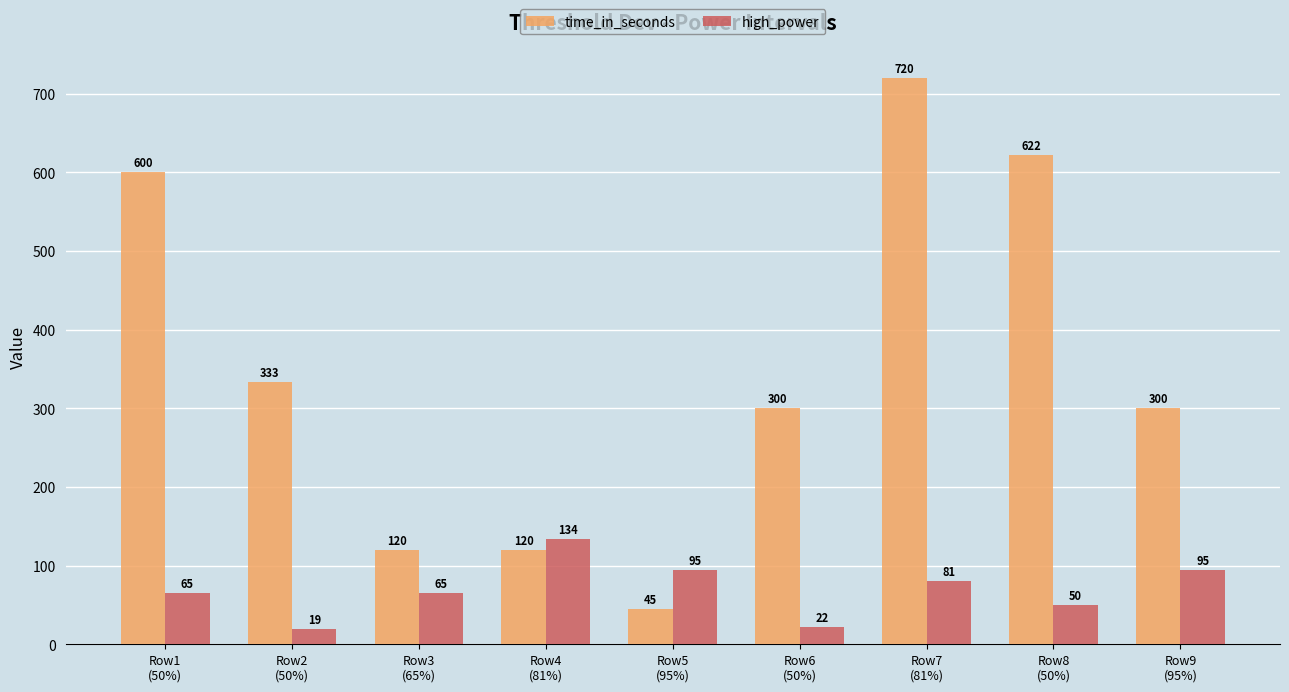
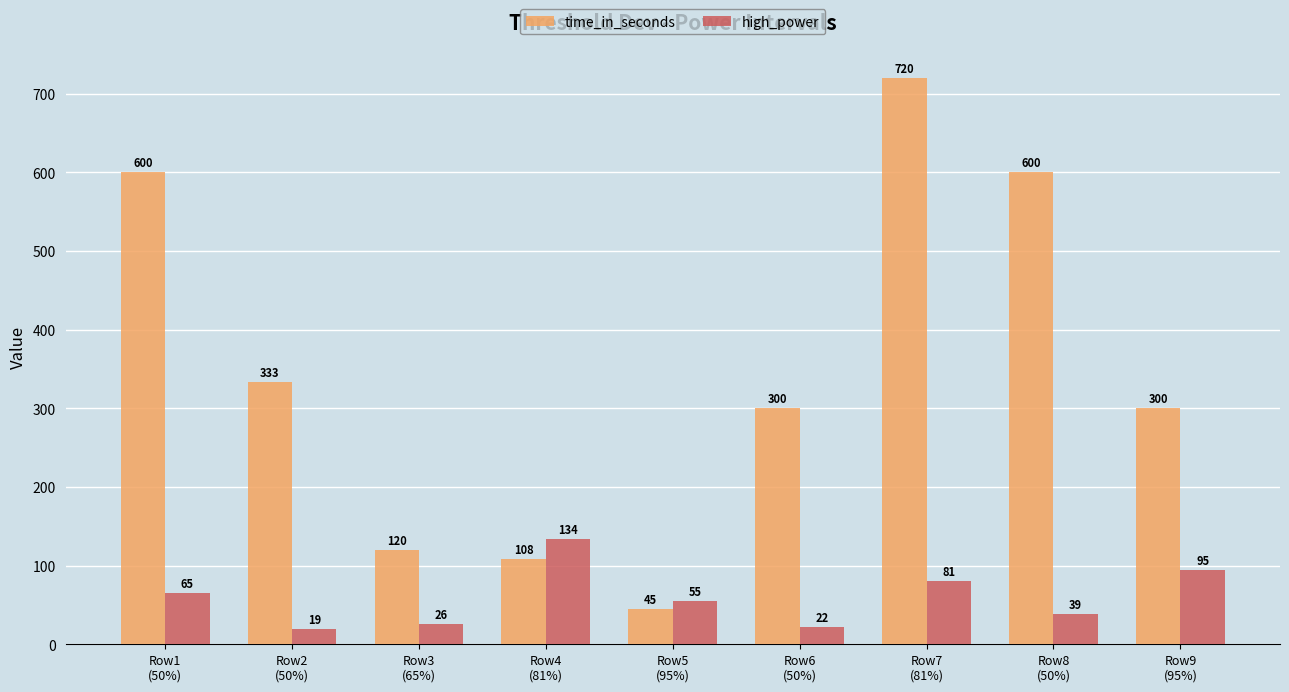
  {
    "time_in_seconds": {
      "Row1 (50%)": 600,
      "Row2 (50%)": 333,
      "Row3 (65%)": 120,
-     "Row4 (81%)": 120,
+     "Row4 (81%)": 108,
      "Row5 (95%)": 45,
      "Row6 (50%)": 300,
      "Row7 (81%)": 720,
-     "Row8 (50%)": 622,
+     "Row8 (50%)": 600,
      "Row9 (95%)": 300
    },
    "high_power": {
      "Row1 (50%)": 65,
      "Row2 (50%)": 19,
-     "Row3 (65%)": 65,
+     "Row3 (65%)": 26,
      "Row4 (81%)": 134,
-     "Row5 (95%)": 95,
+     "Row5 (95%)": 55,
      "Row6 (50%)": 22,
      "Row7 (81%)": 81,
-     "Row8 (50%)": 50,
+     "Row8 (50%)": 39,
      "Row9 (95%)": 95
    }
  }
